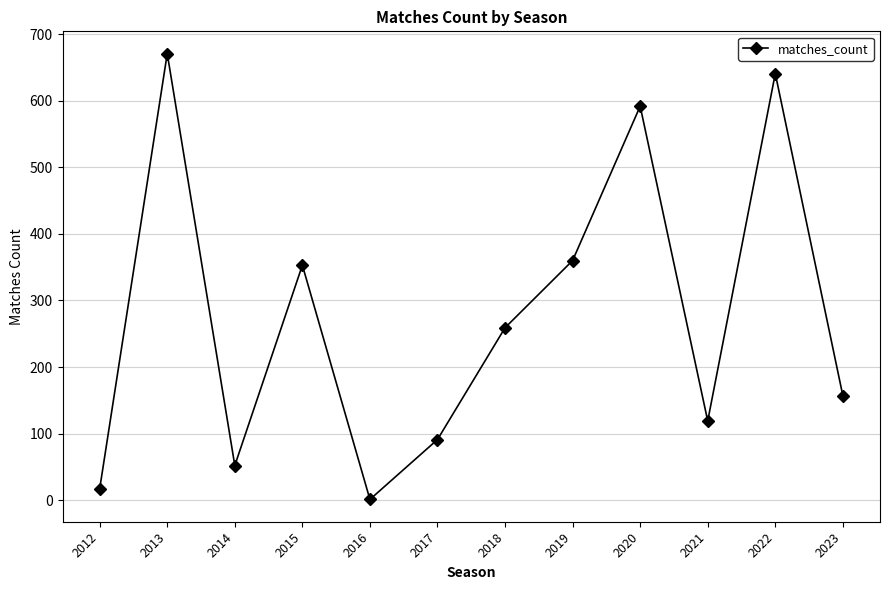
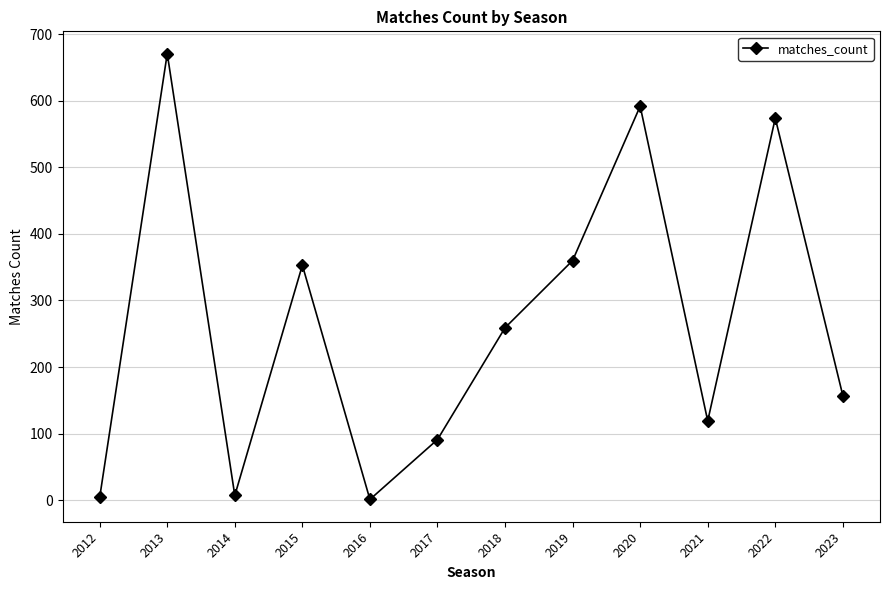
  {
-   "2012": 20,
+   "2012": 0,
    "2013": 670,
-   "2014": 50,
+   "2014": 10,
    "2015": 350,
    "2016": 0,
    "2017": 90,
    "2018": 260,
    "2019": 360,
    "2020": 590,
    "2021": 120,
-   "2022": 640,
+   "2022": 570,
    "2023": 160
  }
